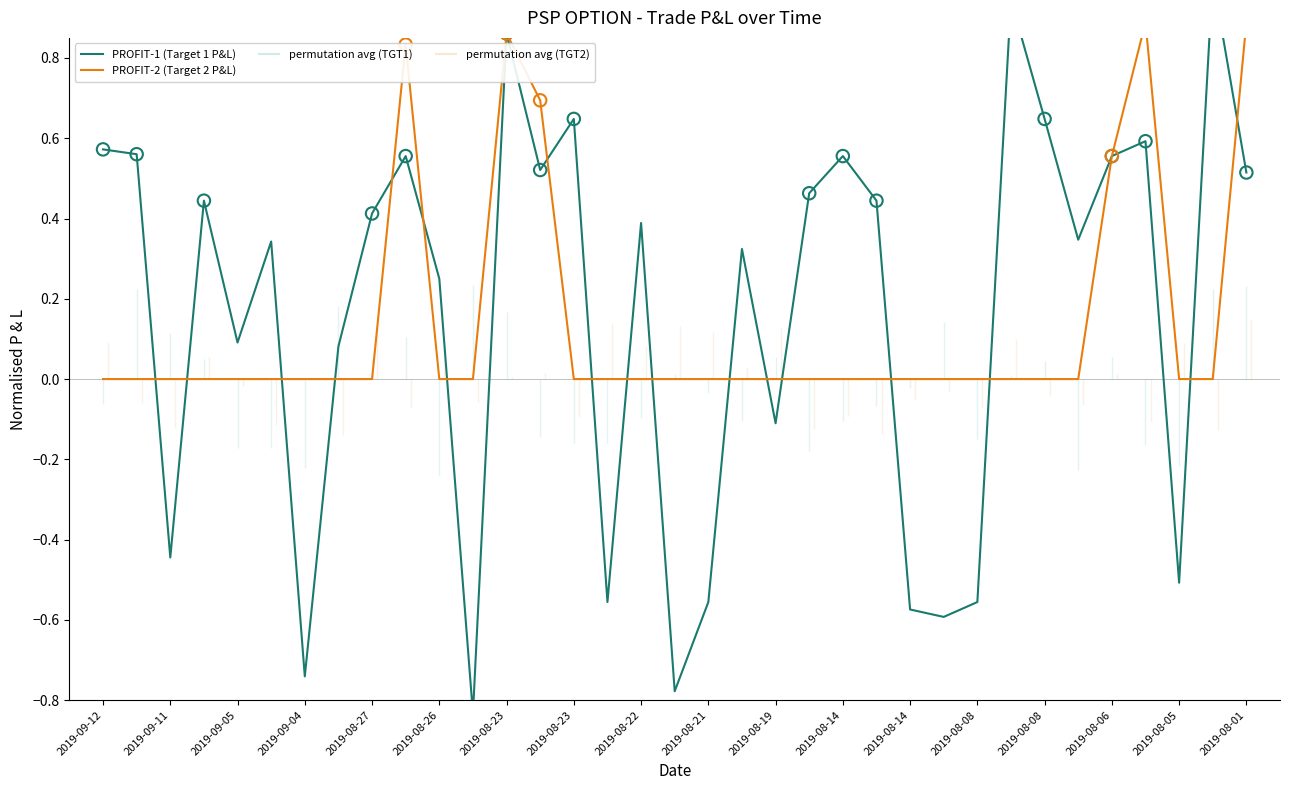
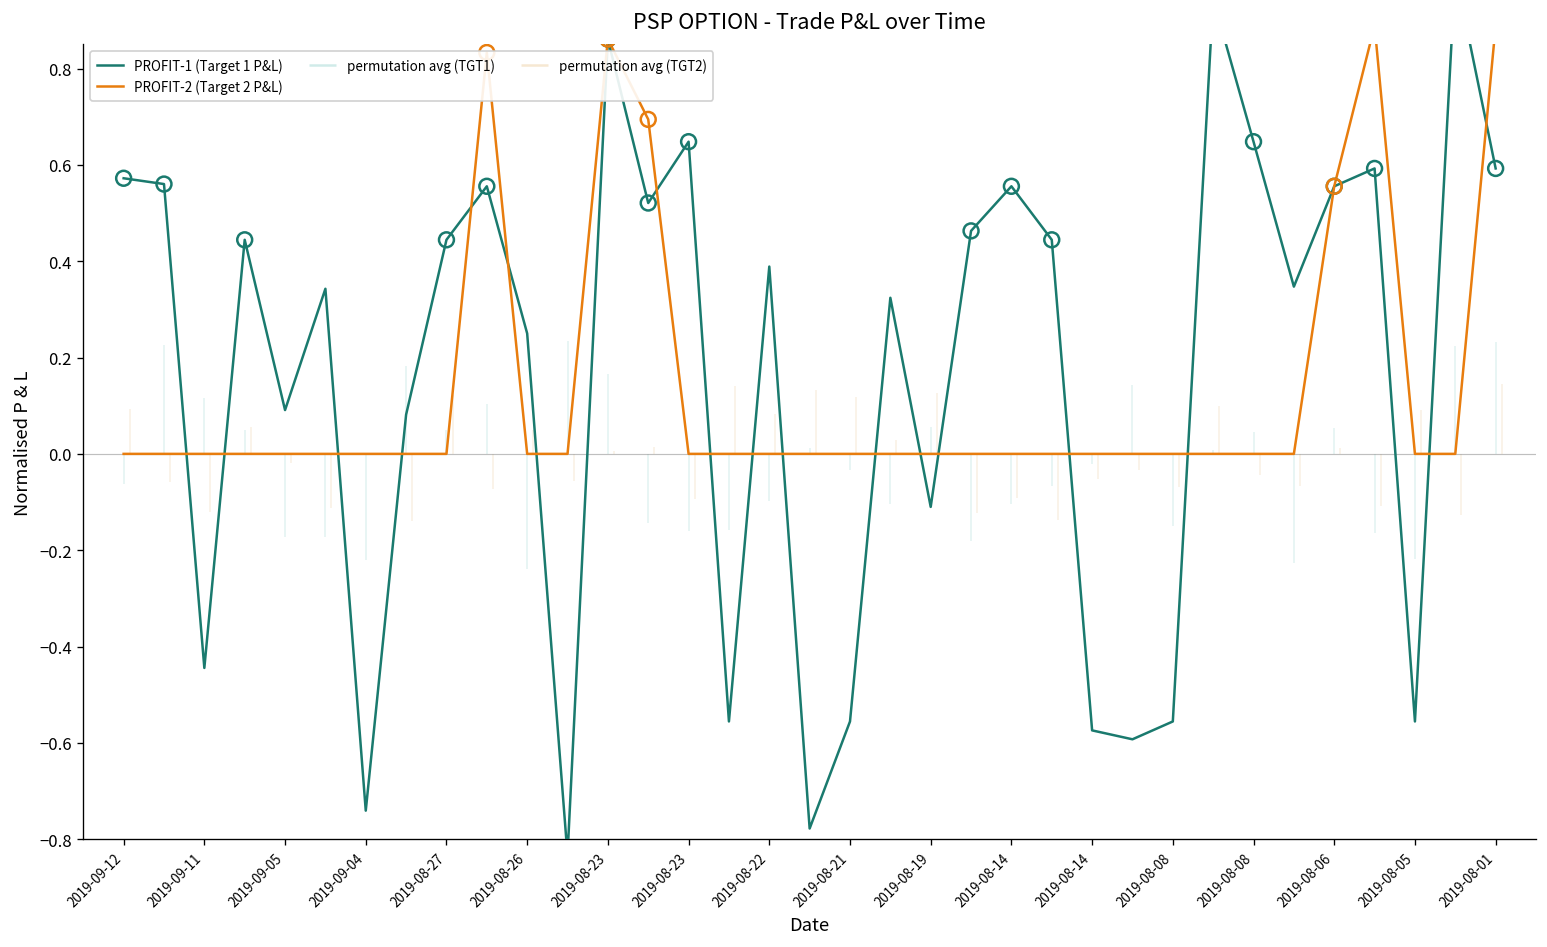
  {
    "PROFIT-1 (Target 1 P&L)": {
      "2019-09-05": 0.09,
-     "2019-08-27": 0.41,
+     "2019-08-27": 0.44,
      "2019-08-19": -0.11,
-     "2019-08-05": -0.51,
-     "2019-08-01": 0.51
+     "2019-08-05": -0.56,
+     "2019-08-01": 0.59
    },
    "PROFIT-2 (Target 2 P&L)": {
      "2019-09-12": 0.00,
      "2019-09-05": 0.00,
      "2019-08-27": 0.00,
      "2019-08-19": 0.00,
      "2019-08-05": 0.00
    }
  }
